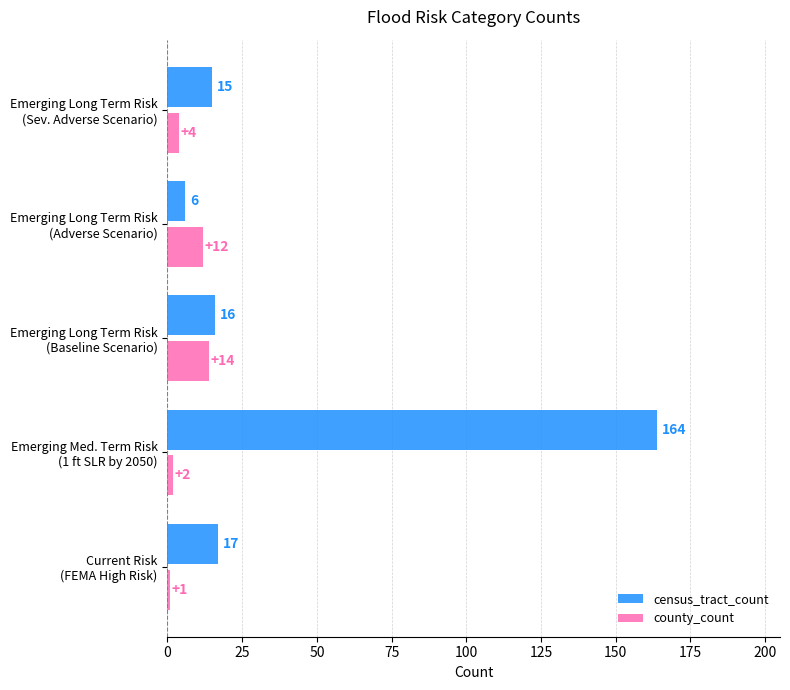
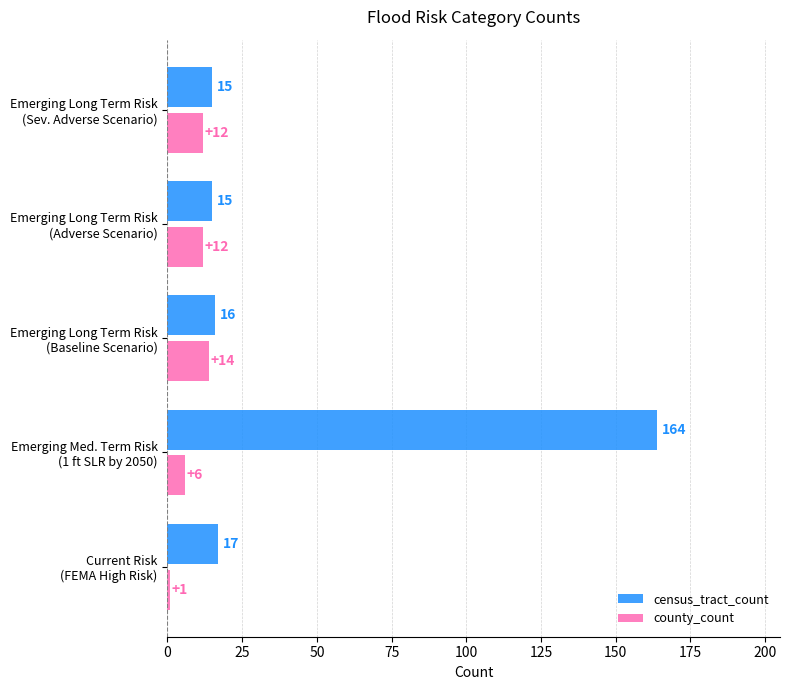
  {
    "census_tract_count": {
      "Emerging Long Term Risk (Sev. Adverse Scenario)": "15",
-     "Emerging Long Term Risk (Adverse Scenario)": "6",
+     "Emerging Long Term Risk (Adverse Scenario)": "15",
      "Emerging Long Term Risk (Baseline Scenario)": "16",
      "Emerging Med. Term Risk (1 ft SLR by 2050)": "164",
      "Current Risk (FEMA High Risk)": "17"
    },
    "county_count": {
-     "Emerging Long Term Risk (Sev. Adverse Scenario)": "+4",
+     "Emerging Long Term Risk (Sev. Adverse Scenario)": "+12",
      "Emerging Long Term Risk (Adverse Scenario)": "+12",
      "Emerging Long Term Risk (Baseline Scenario)": "+14",
-     "Emerging Med. Term Risk (1 ft SLR by 2050)": "+2",
+     "Emerging Med. Term Risk (1 ft SLR by 2050)": "+6",
      "Current Risk (FEMA High Risk)": "+1"
    }
  }
